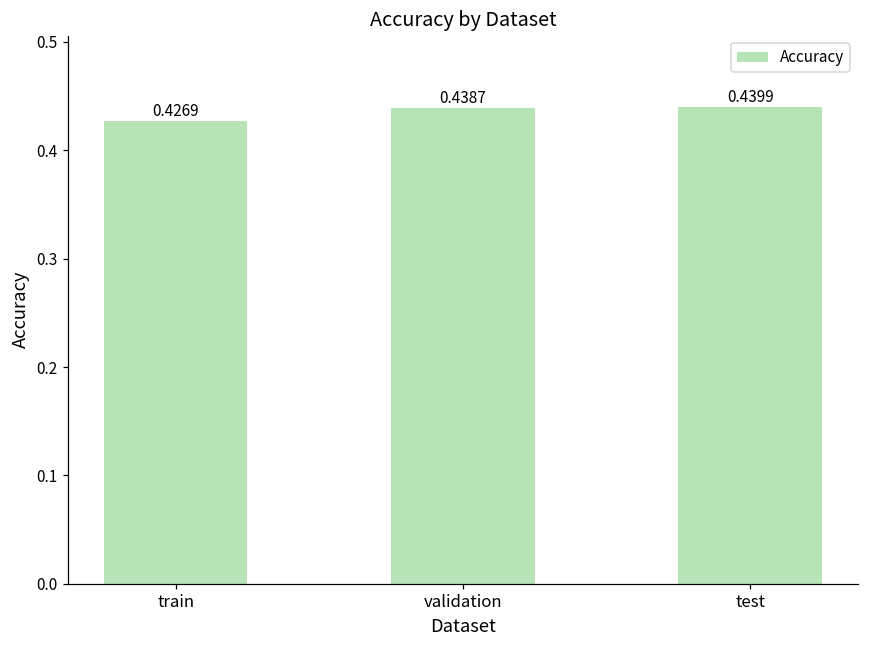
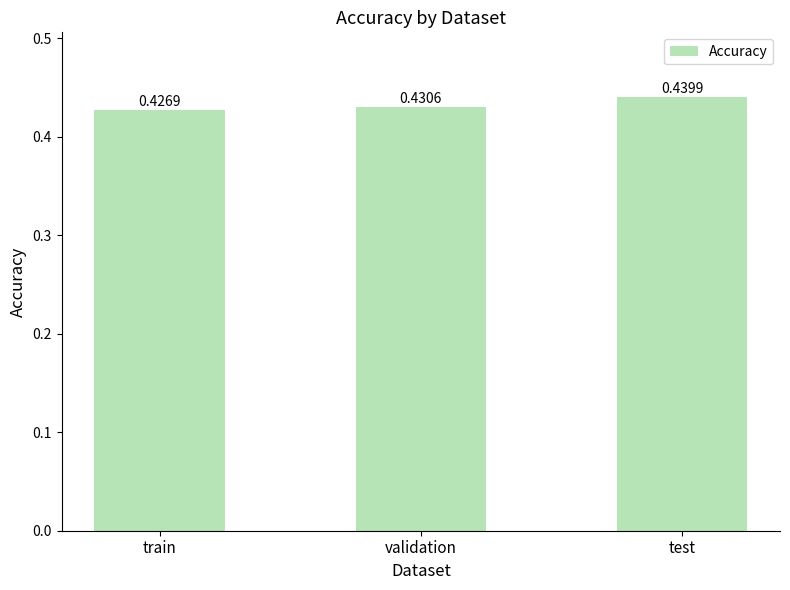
  {
    "train": 0.4269,
-   "validation": 0.4387,
+   "validation": 0.4306,
    "test": 0.4399
  }
